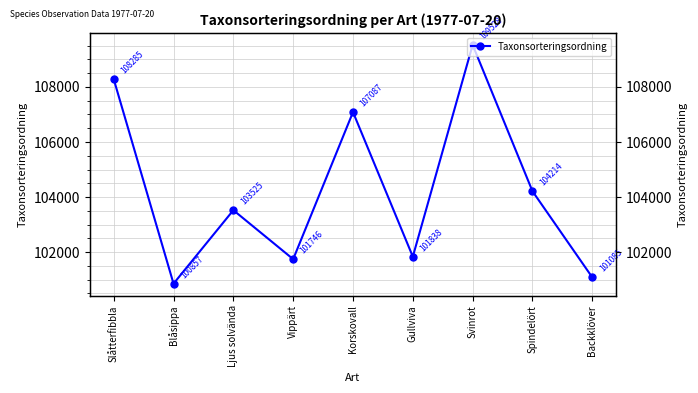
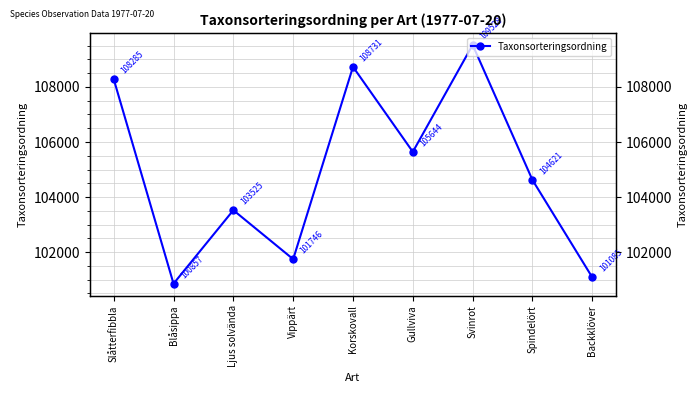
  {
    "Slåtterfibbla": 108285,
    "Blåsippa": 100857,
    "Ljus solvända": 103525,
    "Vippärt": 101746,
-   "Korskovall": 107087,
-   "Gullviva": 101838,
-   "Spindelört": 104214,
+   "Korskovall": 108731,
+   "Gullviva": 105644,
+   "Spindelört": 104621,
    "Backklöver": 101085
  }
